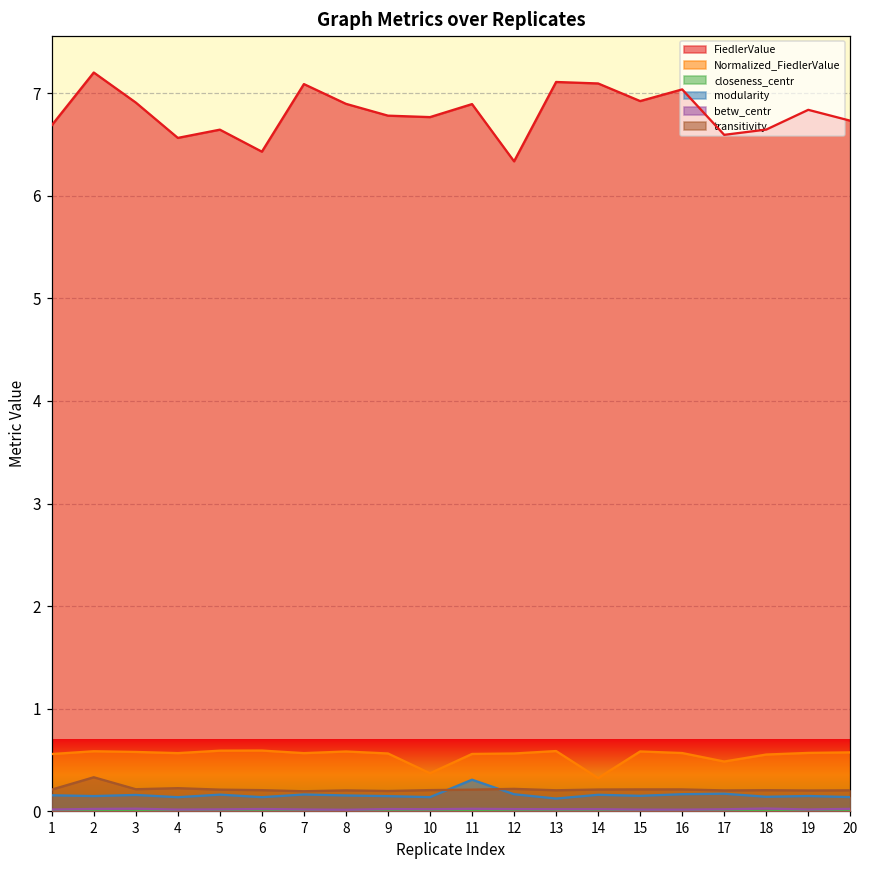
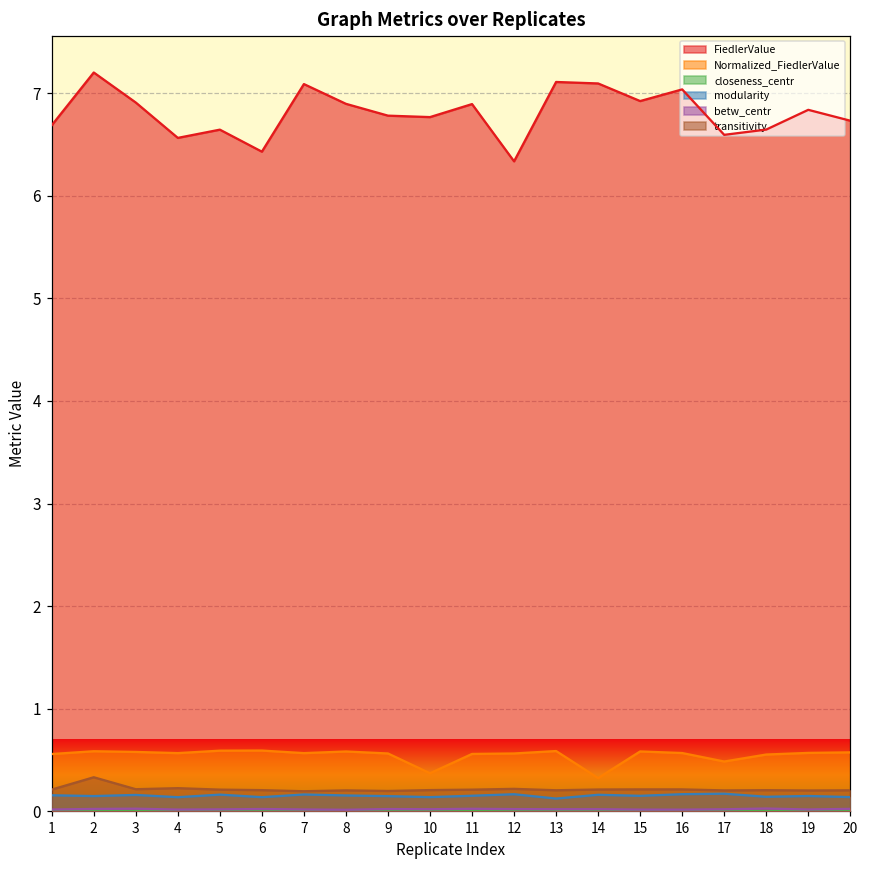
  {
    "FiedlerValue": {
      "1": 6.7,
      "2": 7.2,
      "3": 6.9,
      "4": 6.6,
      "5": 6.6,
      "6": 6.4,
      "7": 7.1,
      "8": 6.9,
      "9": 6.8,
      "10": 6.8,
      "11": 6.9,
      "12": 6.3,
      "13": 7.1,
      "14": 7.1,
      "15": 6.9,
      "20": 6.7
    },
    "Normalized_FiedlerValue": {
      "1": 0.6,
      "2": 0.6,
      "3": 0.6,
      "4": 0.6,
      "5": 0.6,
      "6": 0.6,
      "7": 0.6,
      "8": 0.6,
      "9": 0.6,
      "10": 0.4,
      "11": 0.6,
      "12": 0.6,
      "13": 0.6,
      "14": 0.3,
      "15": 0.6,
      "16": 0.6,
      "17": 0.5,
      "18": 0.6,
      "19": 0.6,
      "20": 0.6
    },
    "modularity": {
      "1": 0.2,
      "2": 0.2,
      "3": 0.2,
      "4": 0.1,
      "5": 0.2,
      "6": 0.1,
      "7": 0.2,
      "8": 0.2,
      "9": 0.1,
      "10": 0.1,
-     "11": 0.3,
+     "11": 0.2,
      "12": 0.2,
      "13": 0.1,
      "14": 0.2,
      "15": 0.2,
      "16": 0.2,
      "17": 0.2,
      "18": 0.1,
      "19": 0.2,
      "20": 0.1
    },
    "transitivity": {
      "1": 0.2,
      "2": 0.3,
      "3": 0.2,
      "4": 0.2,
      "5": 0.2,
      "6": 0.2,
      "7": 0.2,
      "8": 0.2,
      "9": 0.2,
      "10": 0.2,
      "11": 0.2,
      "12": 0.2,
      "13": 0.2,
      "14": 0.2,
      "15": 0.2,
      "16": 0.2,
      "17": 0.2,
      "18": 0.2,
      "19": 0.2,
      "20": 0.2
    }
  }
